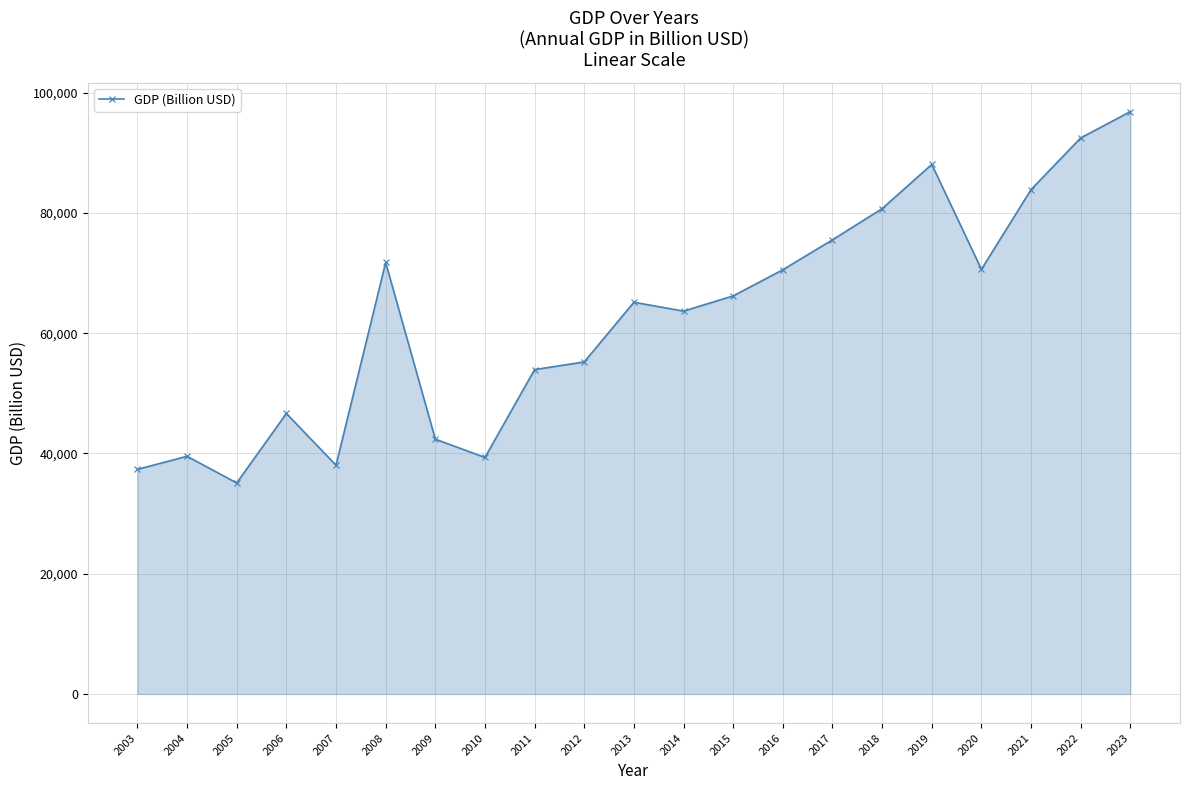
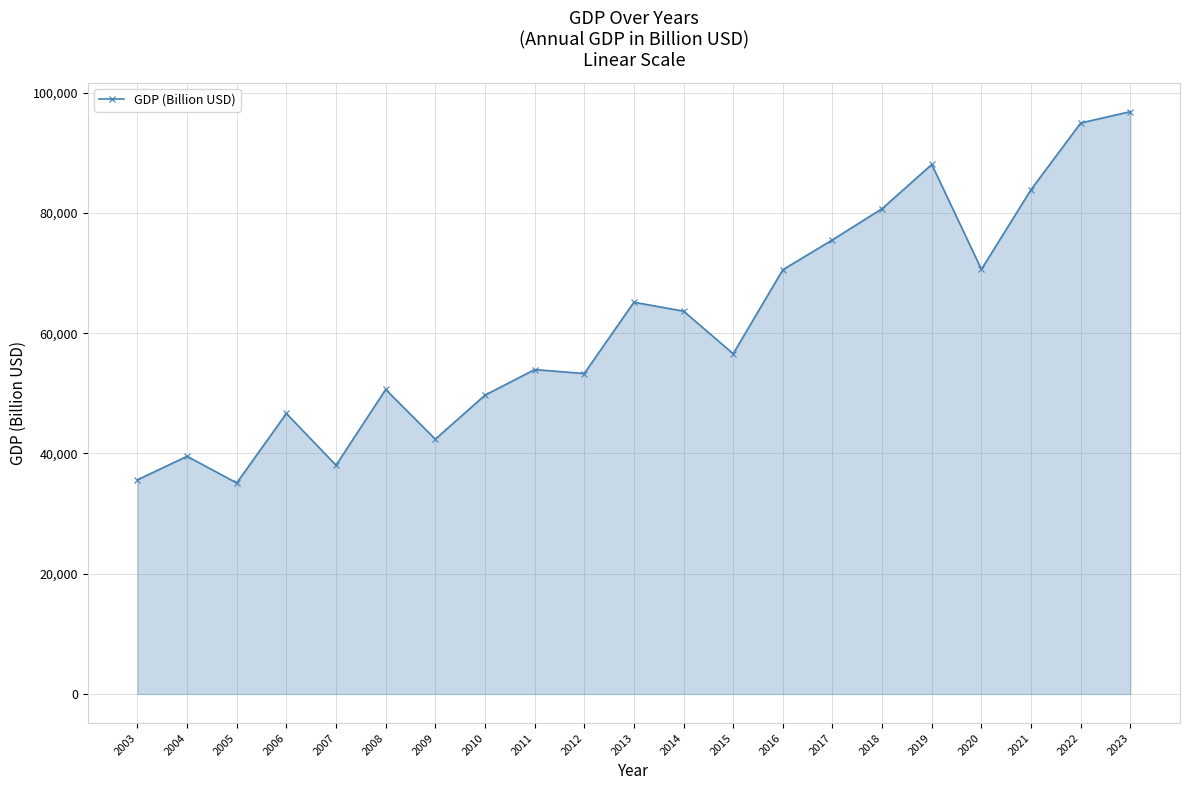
  {
-   "2003": "37,000",
+   "2003": "36,000",
    "2004": "40,000",
    "2005": "35,000",
    "2006": "47,000",
    "2007": "38,000",
-   "2008": "72,000",
+   "2008": "51,000",
    "2009": "42,000",
-   "2010": "39,000",
+   "2010": "50,000",
    "2011": "54,000",
-   "2012": "55,000",
+   "2012": "53,000",
    "2013": "65,000",
    "2014": "64,000",
-   "2015": "66,000",
+   "2015": "57,000",
    "2016": "71,000",
    "2017": "76,000",
    "2018": "81,000",
    "2019": "88,000",
    "2020": "71,000",
    "2021": "84,000",
-   "2022": "92,000",
+   "2022": "95,000",
    "2023": "97,000"
  }
